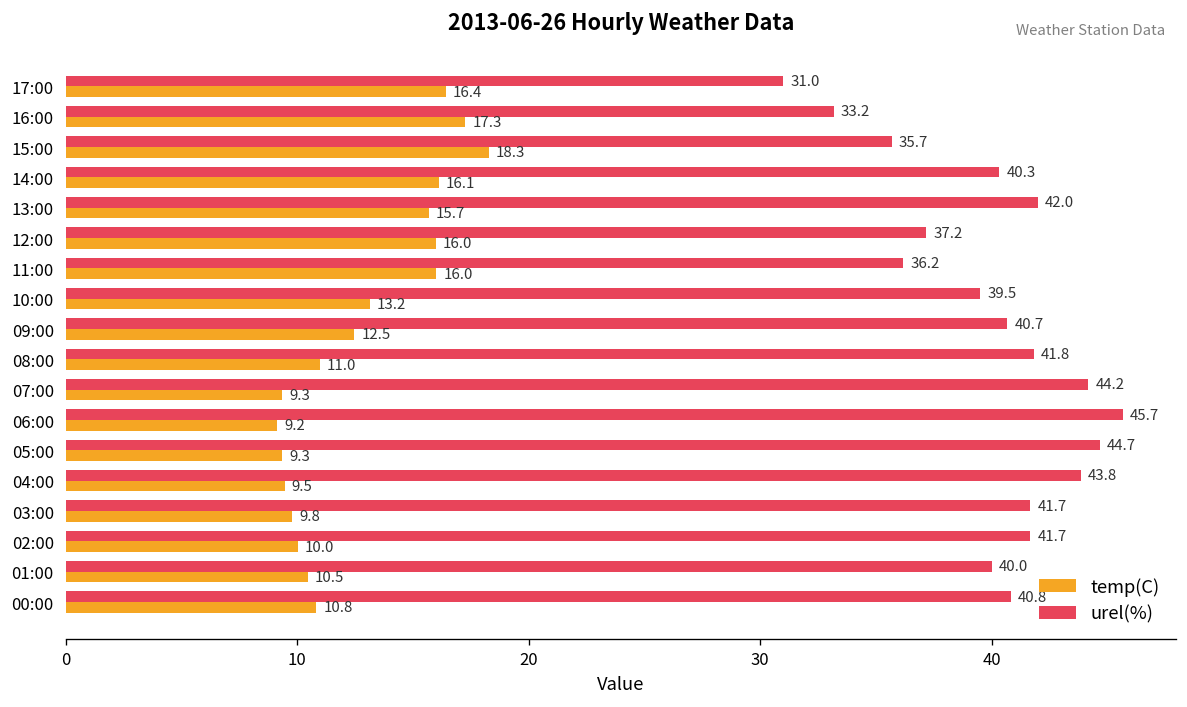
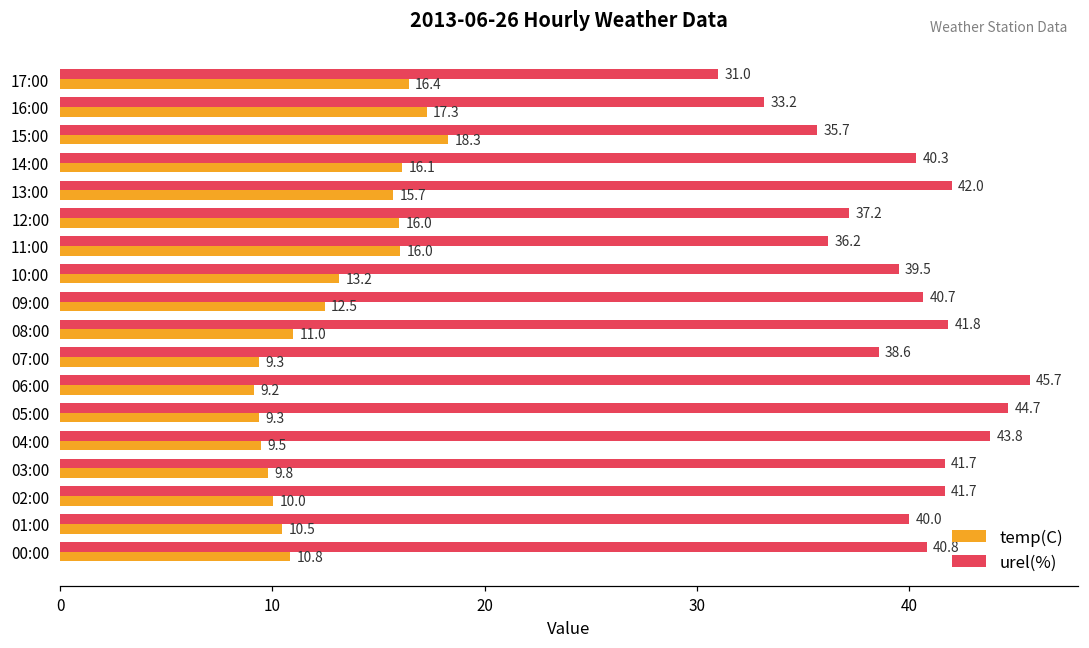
  {
    "temp(C)": {
      "17:00": 16.4,
      "16:00": 17.3,
      "15:00": 18.3,
      "14:00": 16.1,
      "13:00": 15.7,
      "12:00": 16.0,
      "11:00": 16.0,
      "10:00": 13.2,
      "09:00": 12.5,
      "08:00": 11.0,
      "07:00": 9.3,
      "06:00": 9.2,
      "05:00": 9.3,
      "04:00": 9.5,
      "03:00": 9.8,
      "02:00": 10.0,
      "01:00": 10.5,
      "00:00": 10.8
    },
    "urel(%)": {
      "17:00": 31.0,
      "16:00": 33.2,
      "15:00": 35.7,
      "14:00": 40.3,
      "13:00": 42.0,
      "12:00": 37.2,
      "11:00": 36.2,
      "10:00": 39.5,
      "09:00": 40.7,
      "08:00": 41.8,
-     "07:00": 44.2,
+     "07:00": 38.6,
      "06:00": 45.7,
      "05:00": 44.7,
      "04:00": 43.8,
      "03:00": 41.7,
      "02:00": 41.7,
      "01:00": 40.0,
      "00:00": 40.8
    }
  }
